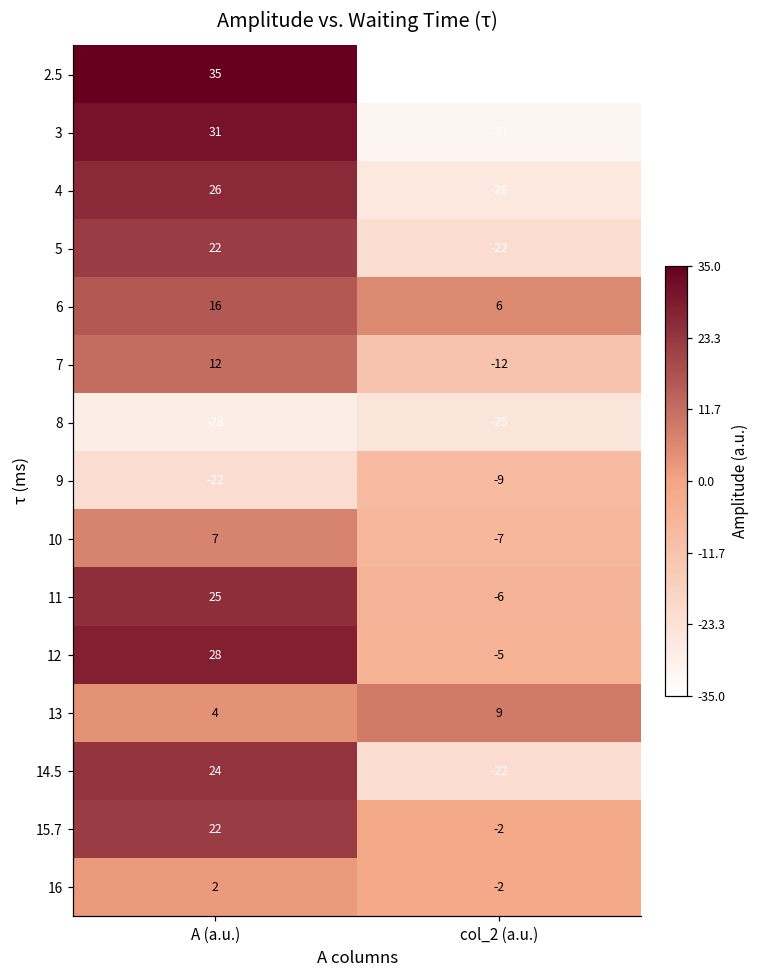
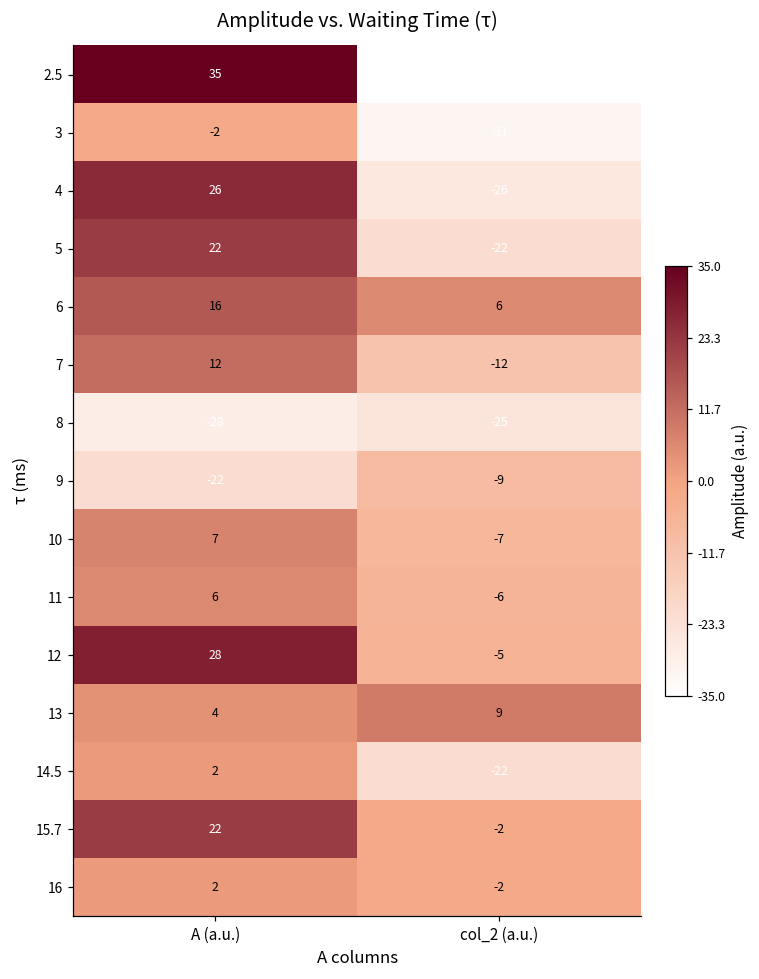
  {
    "2.5": {
      "A (a.u.)": 35
    },
    "3": {
-     "A (a.u.)": 31
+     "A (a.u.)": -2
    },
    "4": {
      "A (a.u.)": 26
    },
    "5": {
      "A (a.u.)": 22
    },
    "6": {
      "A (a.u.)": 16,
      "col_2 (a.u.)": 6
    },
    "7": {
      "A (a.u.)": 12,
      "col_2 (a.u.)": -12
    },
    "9": {
      "col_2 (a.u.)": -9
    },
    "10": {
      "A (a.u.)": 7,
      "col_2 (a.u.)": -7
    },
    "11": {
-     "A (a.u.)": 25,
+     "A (a.u.)": 6,
      "col_2 (a.u.)": -6
    },
    "12": {
      "A (a.u.)": 28,
      "col_2 (a.u.)": -5
    },
    "13": {
      "A (a.u.)": 4,
      "col_2 (a.u.)": 9
    },
    "14.5": {
-     "A (a.u.)": 24
+     "A (a.u.)": 2
    },
    "15.7": {
      "A (a.u.)": 22,
      "col_2 (a.u.)": -2
    },
    "16": {
      "A (a.u.)": 2,
      "col_2 (a.u.)": -2
    }
  }
